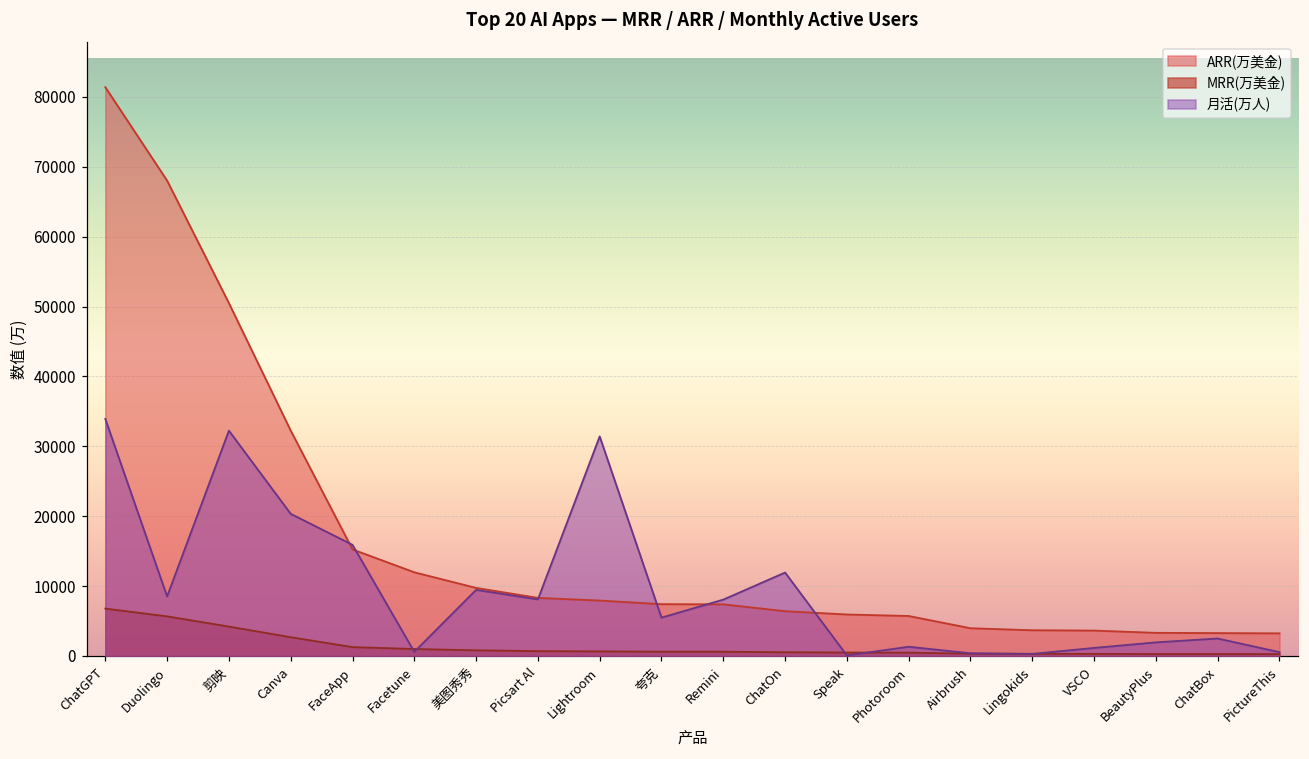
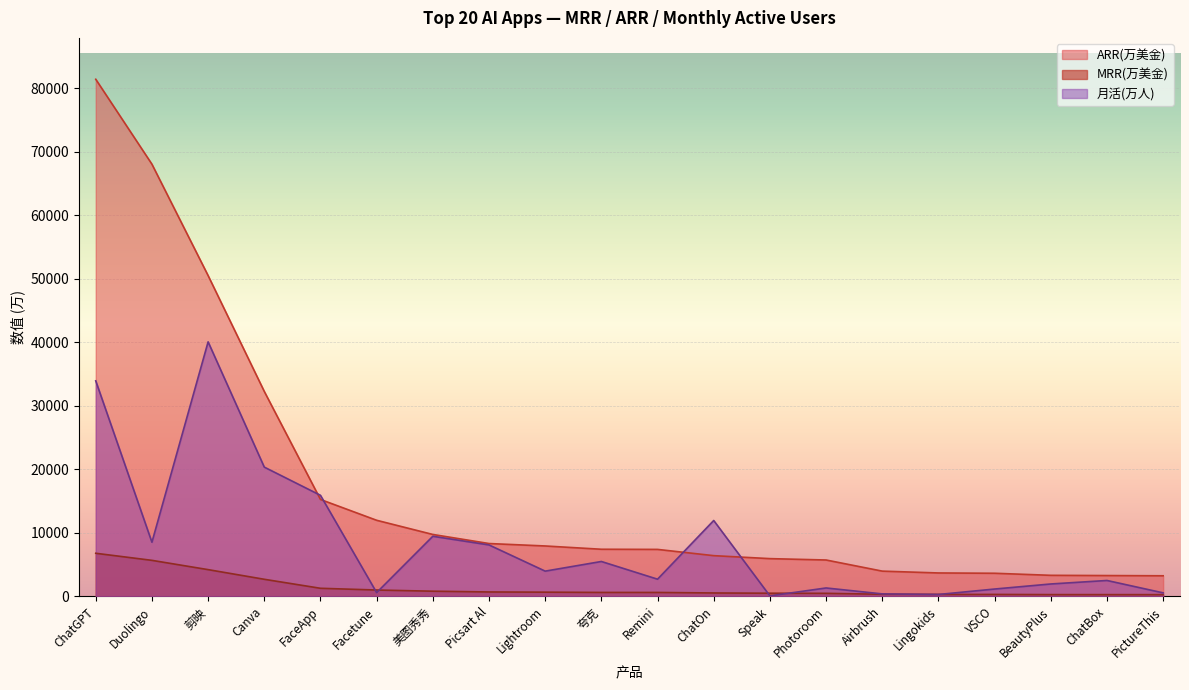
  {
    "月活(万人)": {
      "ChatGPT": 34000,
      "Duolingo": 9000,
-     "剪映": 32000,
+     "剪映": 40000,
      "Canva": 20000,
      "FaceApp": 16000,
      "Facetune": 1000,
-     "Lightroom": 31000,
+     "Lightroom": 4000,
      "夸克": 5000,
-     "Remini": 8000,
+     "Remini": 3000,
      "ChatOn": 12000,
      "Speak": 0,
      "Photoroom": 1000,
      "VSCO": 1000,
      "BeautyPlus": 2000,
      "ChatBox": 3000
    }
  }
